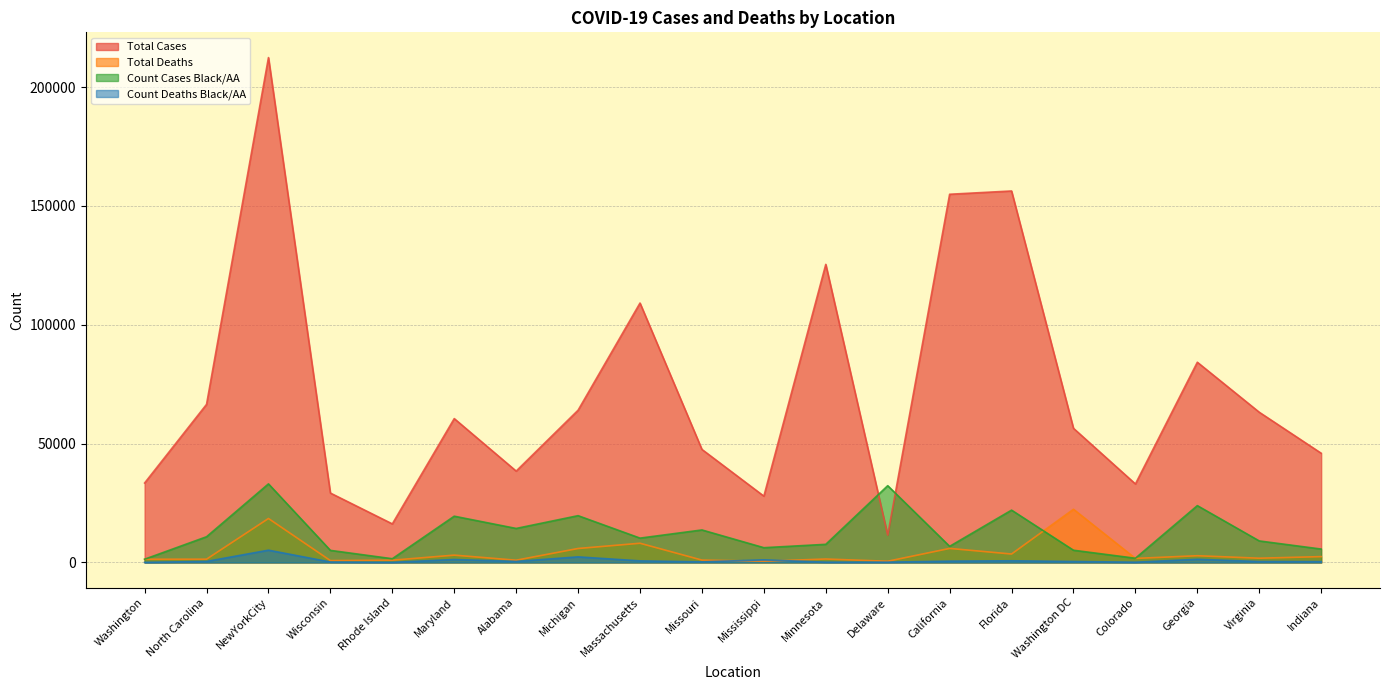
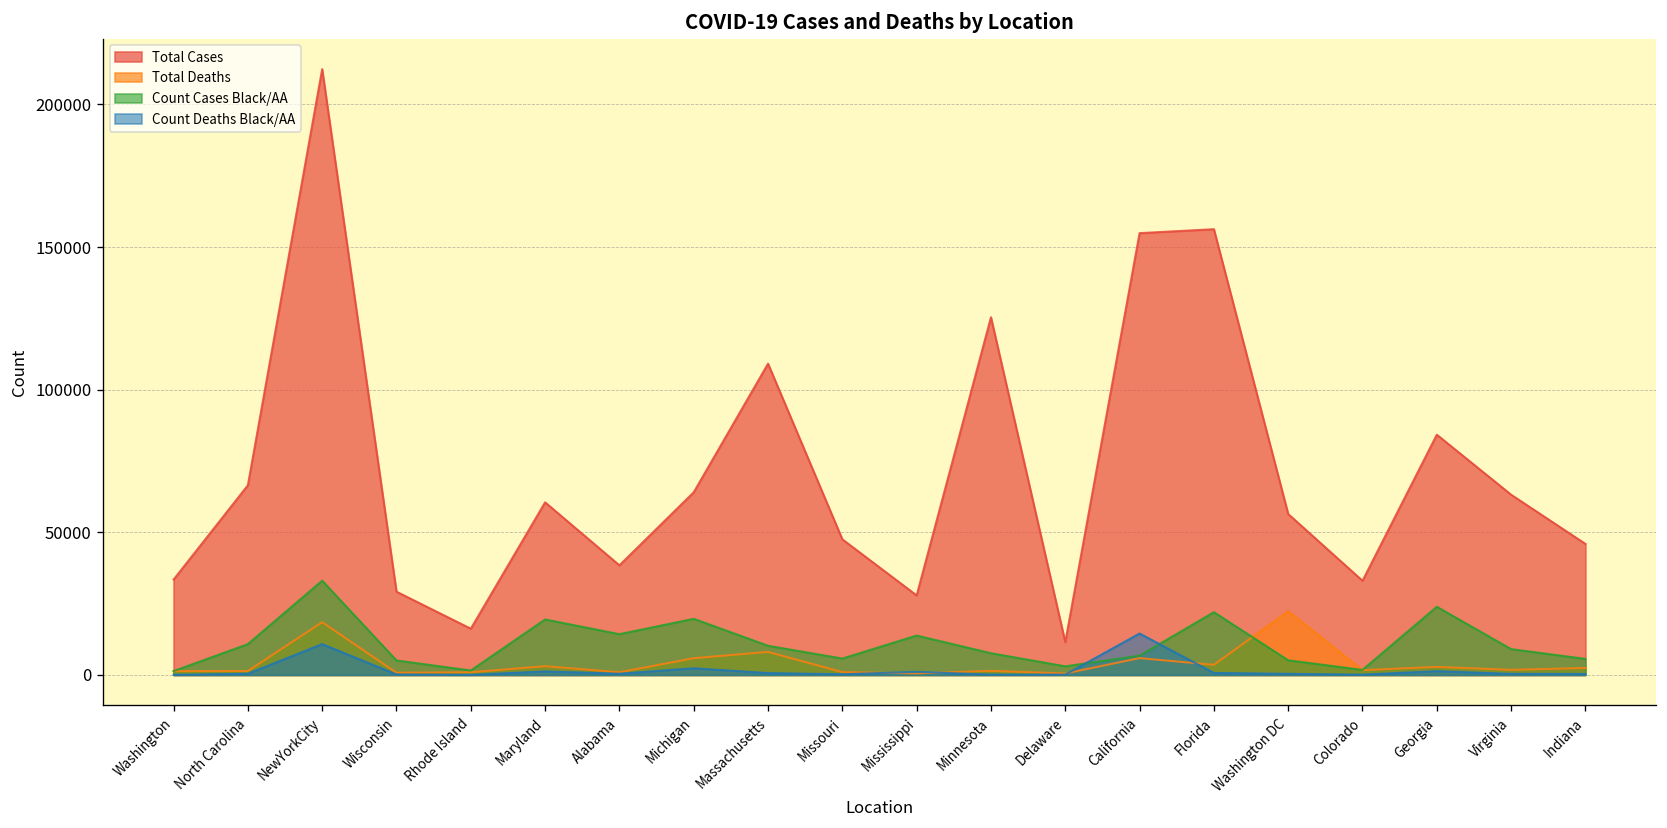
  {
    "Total Cases": {
      "Washington": 33000,
      "North Carolina": 67000,
      "NewYorkCity": 212000,
      "Wisconsin": 29000,
      "Rhode Island": 16000,
      "Maryland": 61000,
      "Alabama": 38000,
      "Michigan": 64000,
      "Massachusetts": 109000,
      "Missouri": 48000,
      "Mississippi": 28000,
      "Minnesota": 125000,
      "Delaware": 12000,
      "California": 155000,
      "Florida": 156000,
      "Washington DC": 56000,
      "Colorado": 33000,
      "Georgia": 84000,
      "Virginia": 63000,
      "Indiana": 46000
    },
    "Total Deaths": {
      "NewYorkCity": 18000,
      "Maryland": 3000,
      "Michigan": 6000,
      "Massachusetts": 8000,
      "Minnesota": 1000,
      "Florida": 4000,
      "Washington DC": 22000,
      "Georgia": 3000,
      "Virginia": 2000,
      "Indiana": 2000
    },
    "Count Cases Black/AA": {
      "North Carolina": 11000,
      "NewYorkCity": 33000,
      "Wisconsin": 5000,
      "Maryland": 19000,
      "Alabama": 14000,
      "Michigan": 20000,
      "Massachusetts": 10000,
-     "Missouri": 14000,
-     "Mississippi": 6000,
+     "Missouri": 6000,
+     "Mississippi": 14000,
      "Minnesota": 8000,
-     "Delaware": 32000,
+     "Delaware": 3000,
      "Florida": 22000,
      "Washington DC": 5000,
      "Georgia": 24000,
      "Virginia": 9000,
      "Indiana": 6000
    },
    "Count Deaths Black/AA": {
      "Washington": 0,
-     "NewYorkCity": 5000,
+     "NewYorkCity": 11000,
      "Maryland": 1000,
      "Michigan": 2000,
      "Massachusetts": 1000,
      "Minnesota": 0,
-     "California": 1000,
+     "California": 15000,
      "Florida": 1000,
      "Washington DC": 0,
      "Colorado": 0,
      "Georgia": 1000,
      "Virginia": 0,
      "Indiana": 0
    }
  }
